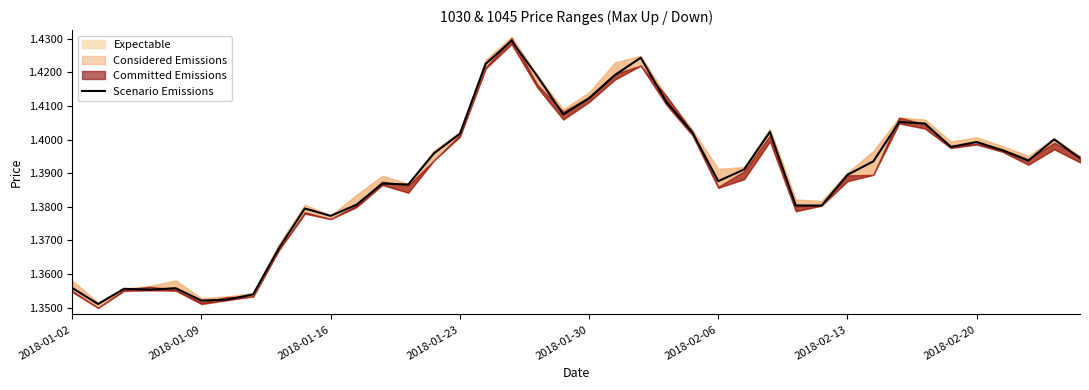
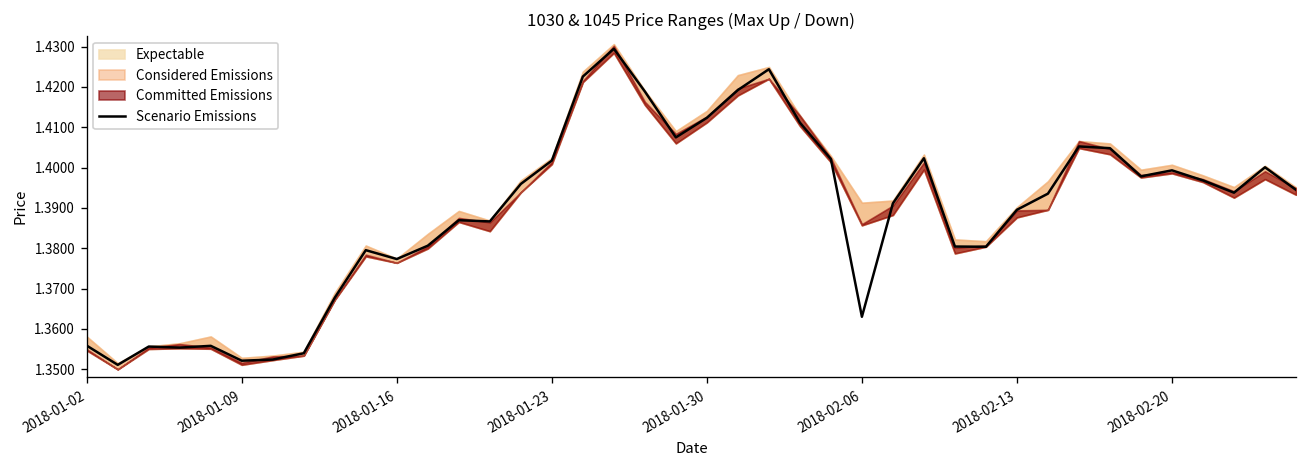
  {
    "Scenario Emissions": {
      "2018-01-02": 1.356,
-     "2018-02-06": 1.388
+     "2018-02-06": 1.363
    }
  }
